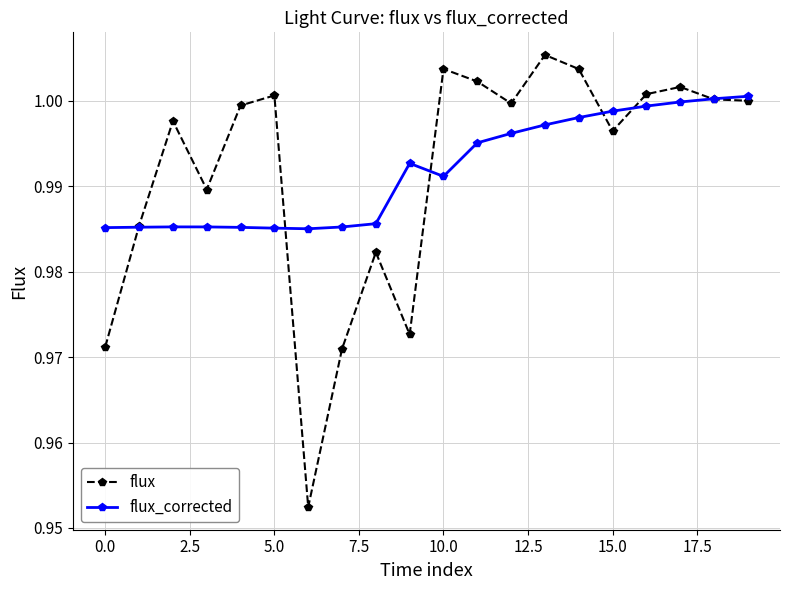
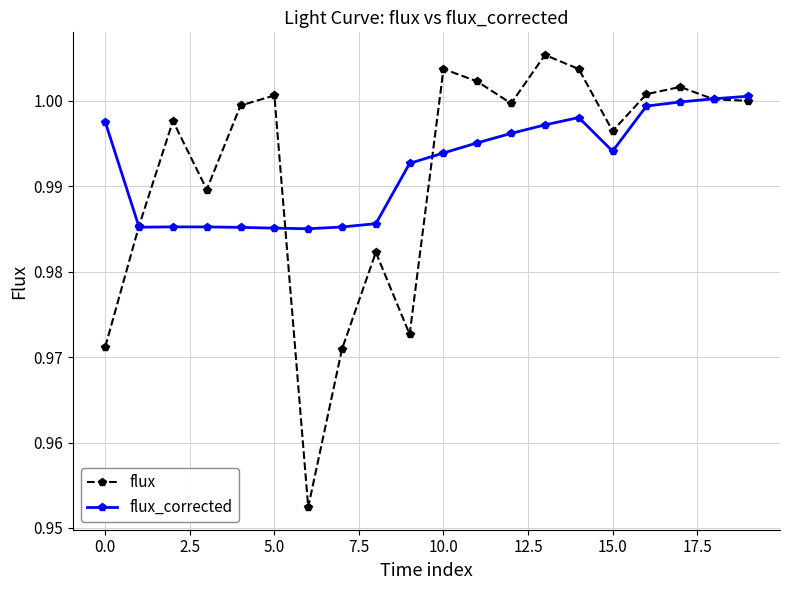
  {
    "flux": {
      "0.0": 0.971,
      "5.0": 1.001,
      "10.0": 1.004,
      "15.0": 0.996
    },
    "flux_corrected": {
-     "0.0": 0.985,
+     "0.0": 0.998,
      "5.0": 0.985,
-     "10.0": 0.991,
-     "15.0": 0.999
+     "10.0": 0.994,
+     "15.0": 0.994
    }
  }
